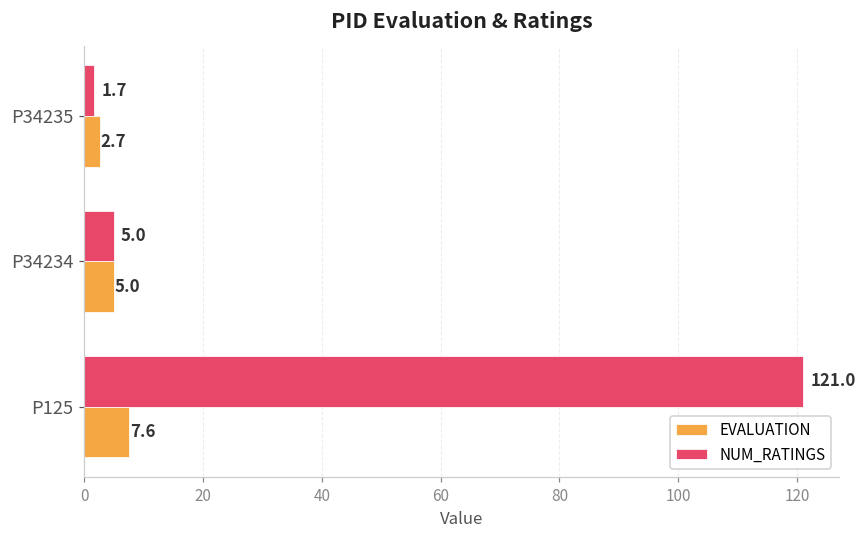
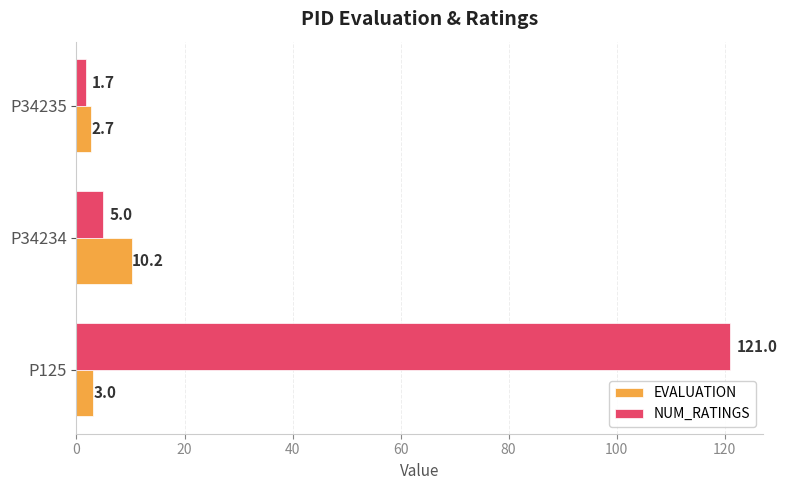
  {
    "EVALUATION": {
      "P34235": 2.7,
-     "P34234": 5.0,
-     "P125": 7.6
+     "P34234": 10.2,
+     "P125": 3.0
    },
    "NUM_RATINGS": {
      "P34235": 1.7,
      "P34234": 5.0,
      "P125": 121.0
    }
  }
